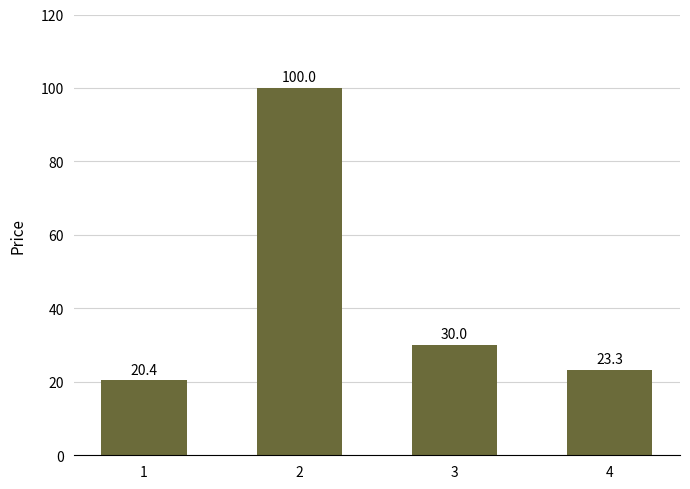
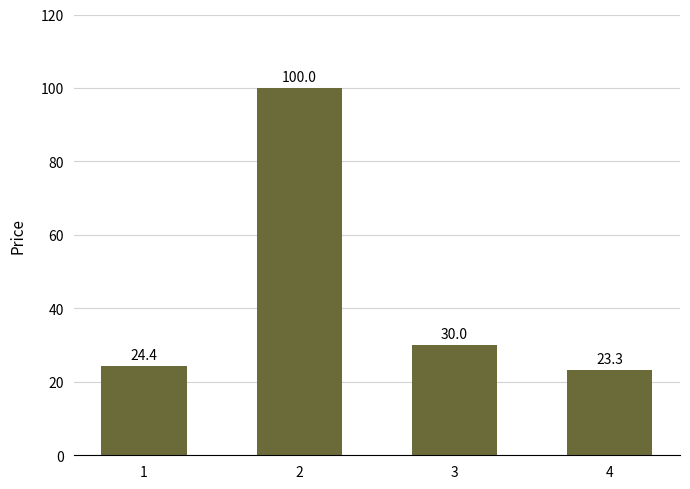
  {
-   "1": 20.4,
+   "1": 24.4,
    "2": 100.0,
    "3": 30.0,
    "4": 23.3
  }
